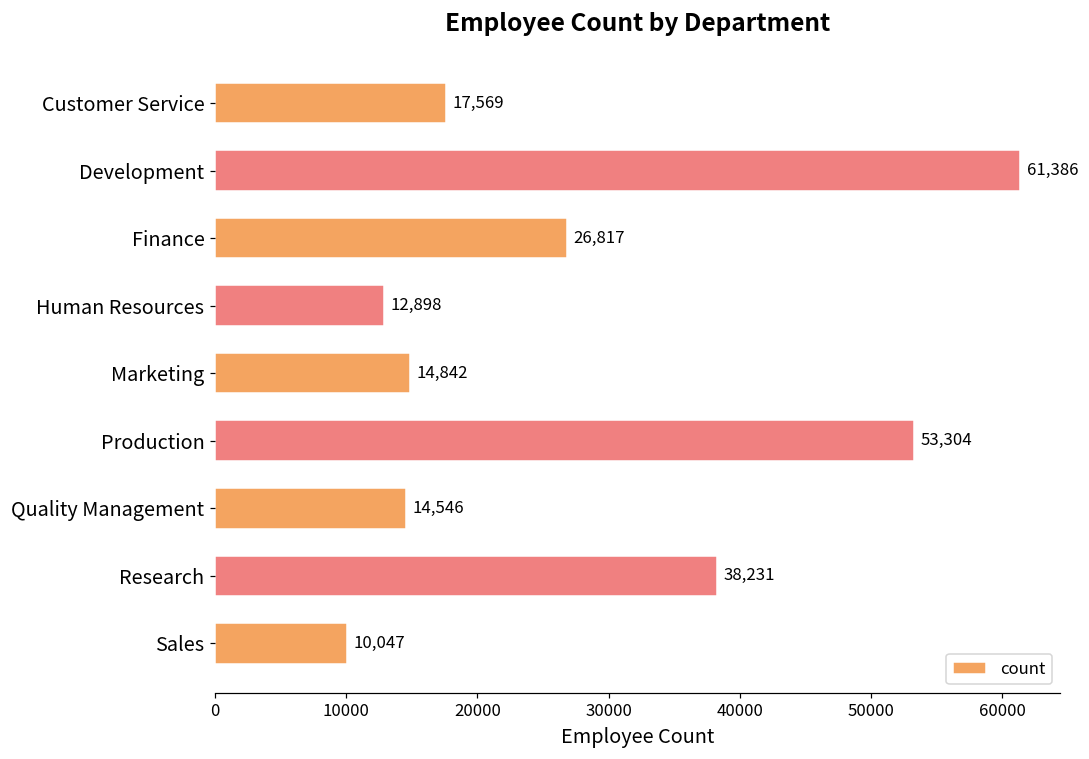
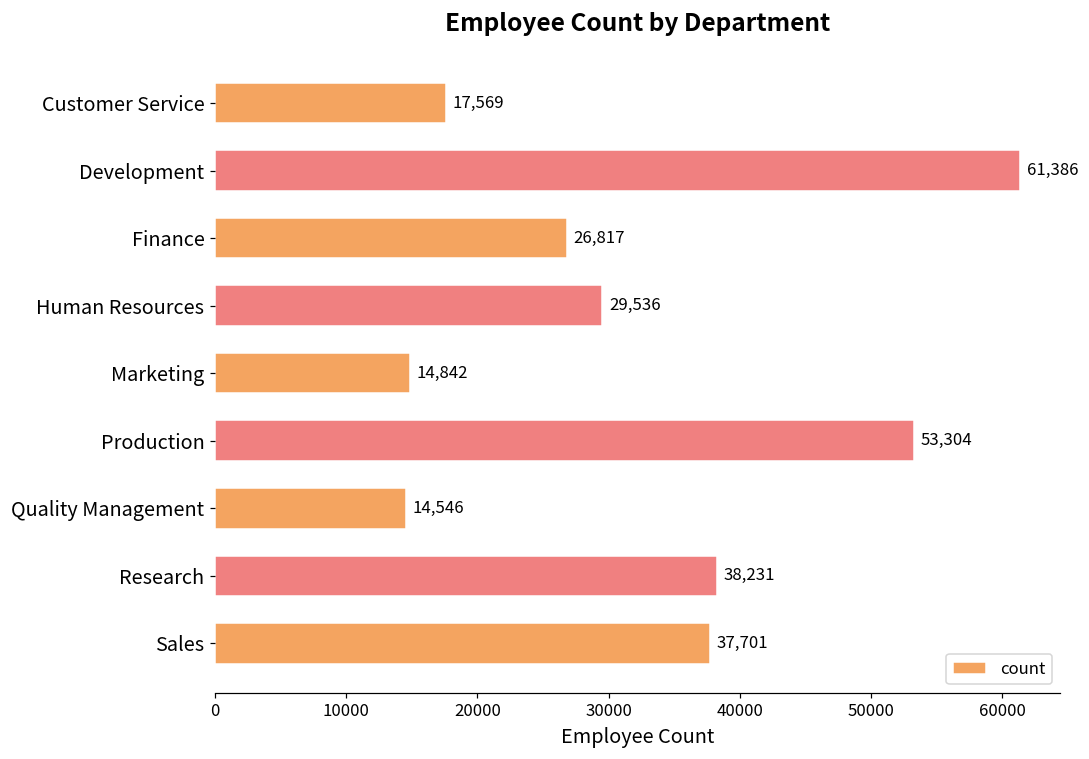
  {
    "Customer Service": "17,569",
    "Development": "61,386",
    "Finance": "26,817",
-   "Human Resources": "12,898",
+   "Human Resources": "29,536",
    "Marketing": "14,842",
    "Production": "53,304",
    "Quality Management": "14,546",
    "Research": "38,231",
-   "Sales": "10,047"
+   "Sales": "37,701"
  }
